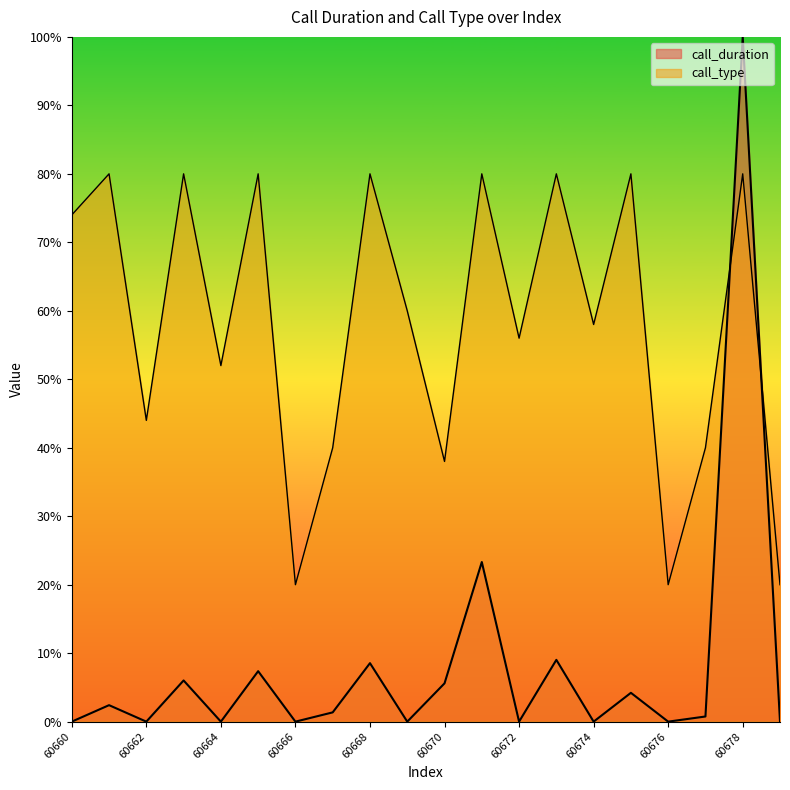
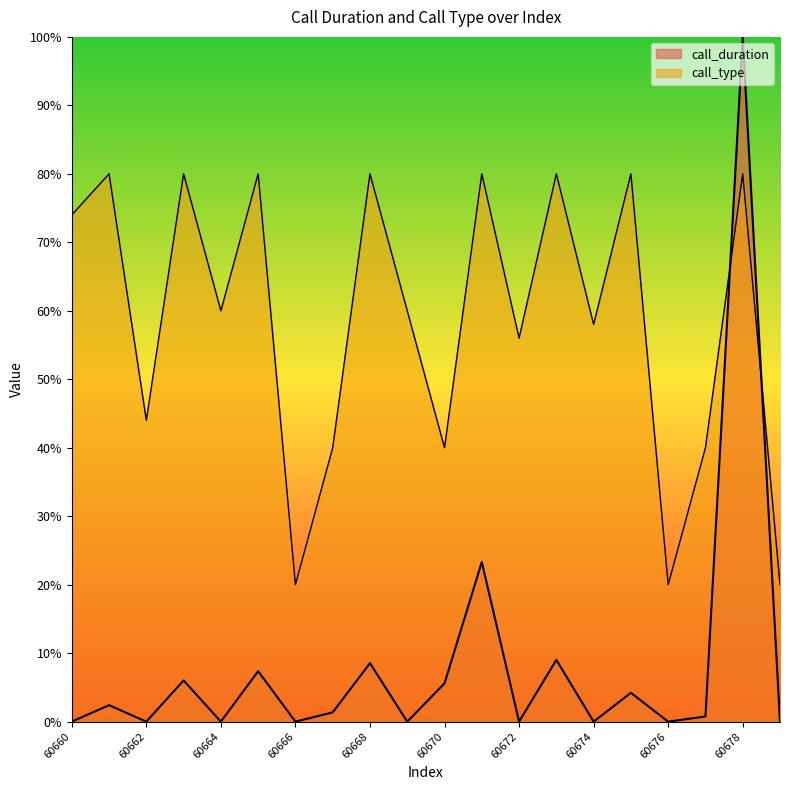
  {
    "call_duration": {
      "60660": "0%",
      "60662": "0%",
      "60664": "0%",
      "60666": "0%",
      "60668": "9%",
      "60670": "6%",
      "60672": "0%",
      "60674": "0%",
      "60676": "0%",
      "60678": "100%"
    },
    "call_type": {
      "60660": "74%",
      "60662": "44%",
-     "60664": "52%",
+     "60664": "60%",
      "60666": "20%",
      "60668": "80%",
-     "60670": "38%",
+     "60670": "40%",
      "60672": "56%",
      "60674": "58%",
      "60676": "20%",
      "60678": "80%"
    }
  }
